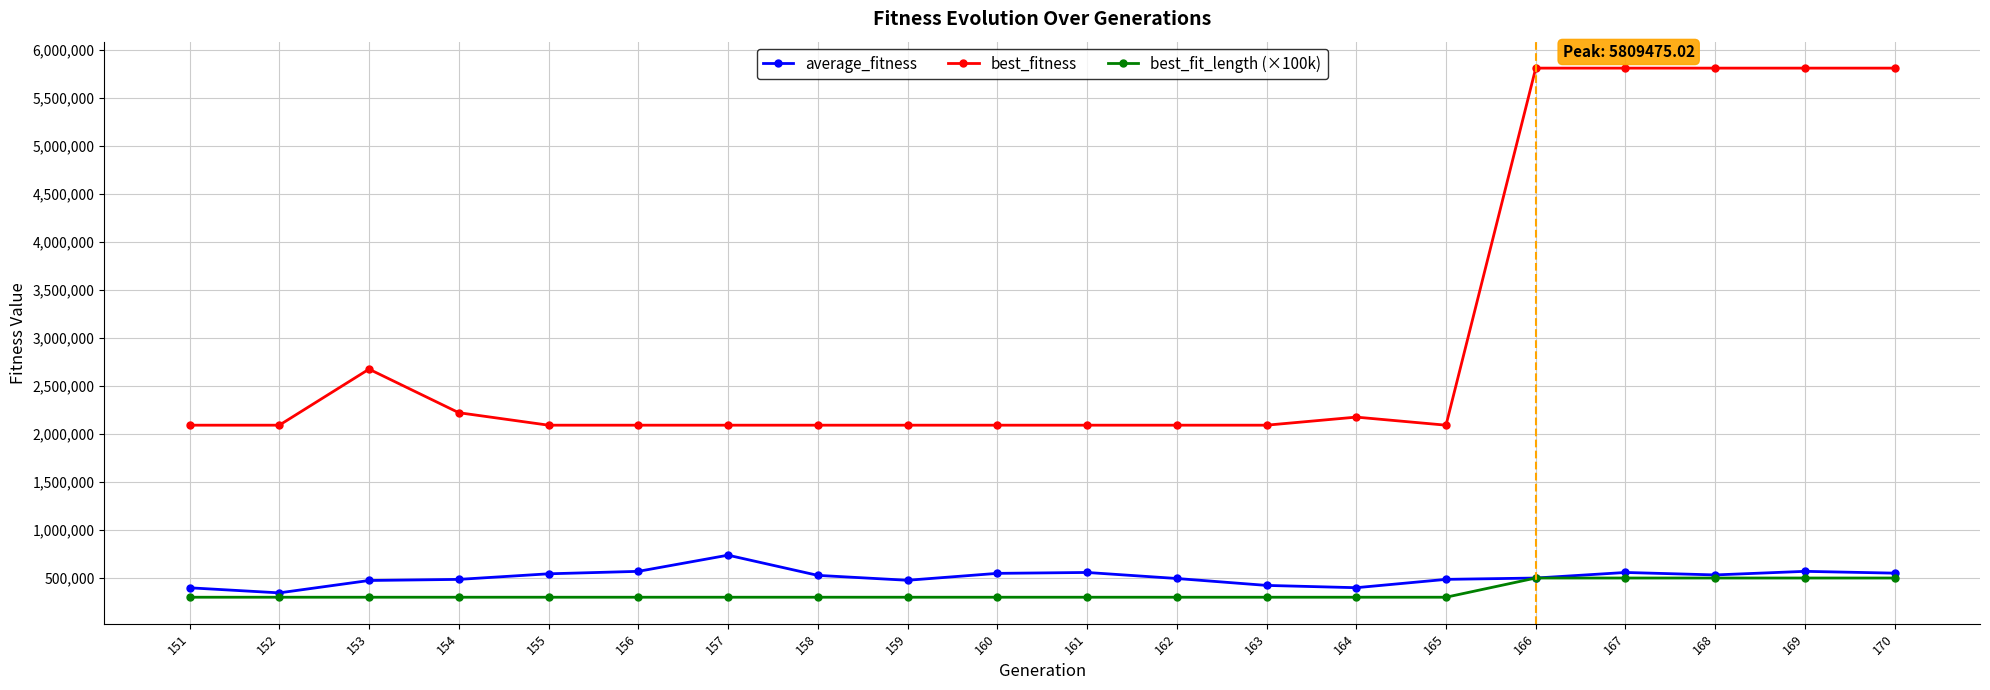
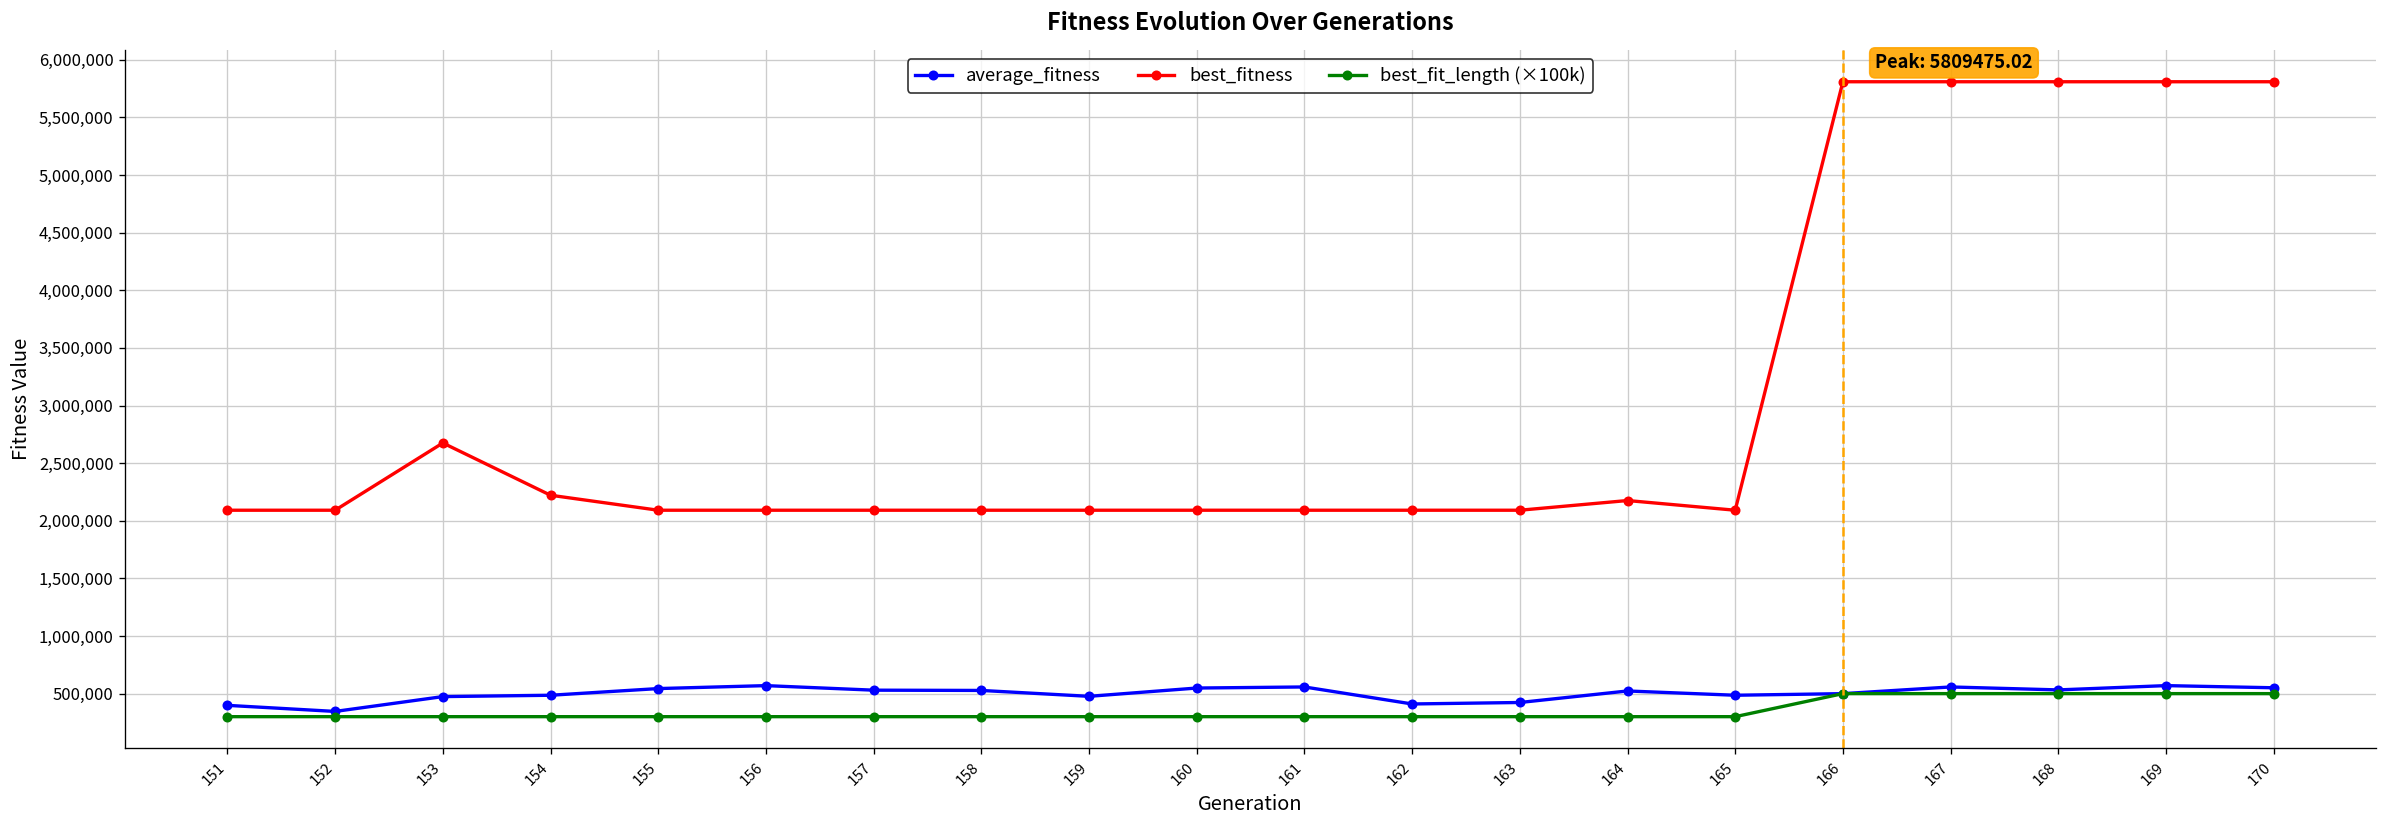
  {
    "average_fitness": {
      "151": "400,000",
      "152": "300,000",
      "153": "500,000",
      "154": "500,000",
      "155": "500,000",
      "156": "600,000",
-     "157": "700,000",
+     "157": "500,000",
      "158": "500,000",
      "159": "500,000",
      "160": "500,000",
      "161": "600,000",
-     "162": "500,000",
+     "162": "400,000",
      "163": "400,000",
-     "164": "400,000",
+     "164": "500,000",
      "165": "500,000",
      "167": "600,000",
      "168": "500,000",
      "169": "600,000",
      "170": "600,000"
    },
    "best_fitness": {
      "151": "2,100,000",
      "152": "2,100,000",
      "153": "2,700,000",
      "154": "2,200,000",
      "155": "2,100,000",
      "156": "2,100,000",
      "157": "2,100,000",
      "158": "2,100,000",
      "159": "2,100,000",
      "160": "2,100,000",
      "161": "2,100,000",
      "162": "2,100,000",
      "163": "2,100,000",
      "164": "2,200,000",
      "165": "2,100,000",
      "166": "5,800,000",
      "168": "5,800,000",
      "169": "5,800,000",
      "170": "5,800,000"
    },
    "best_fit_length (×100k)": {
      "151": "300,000",
      "152": "300,000",
      "153": "300,000",
      "154": "300,000",
      "155": "300,000",
      "156": "300,000",
      "157": "300,000",
      "158": "300,000",
      "159": "300,000",
      "160": "300,000",
      "161": "300,000",
      "162": "300,000",
      "163": "300,000",
      "164": "300,000",
      "165": "300,000",
      "167": "500,000",
      "168": "500,000",
      "169": "500,000",
      "170": "500,000"
    }
  }
